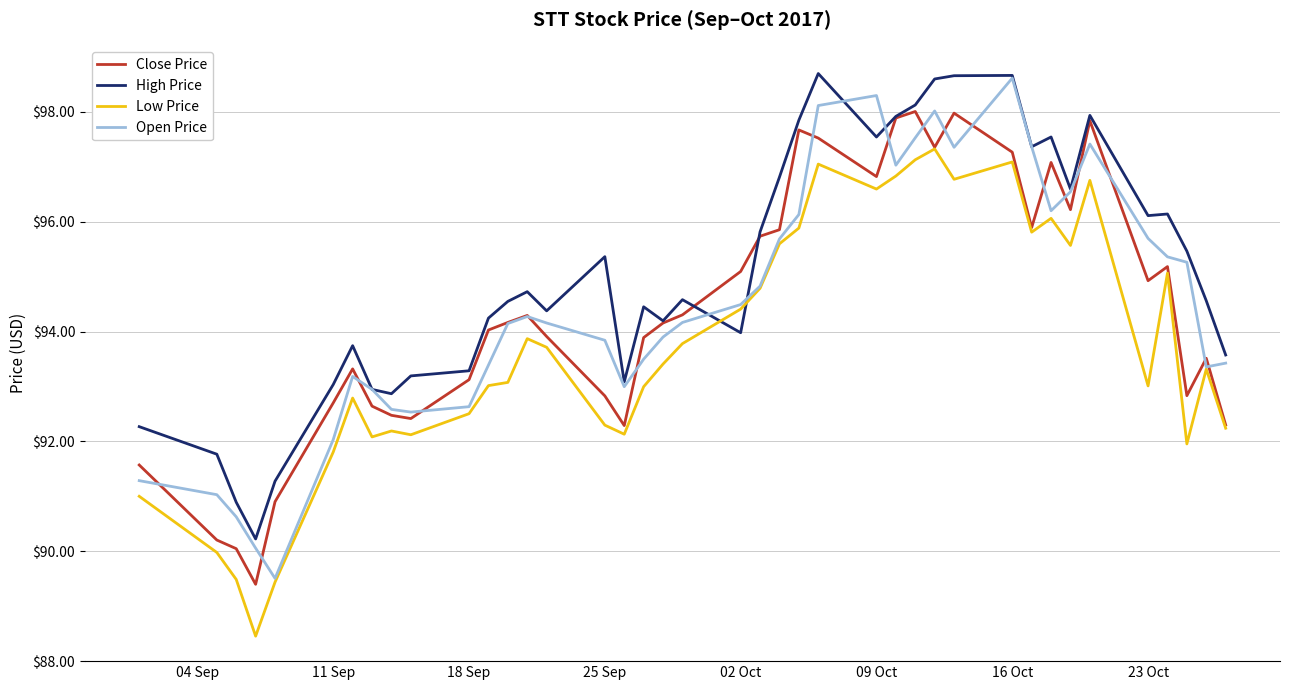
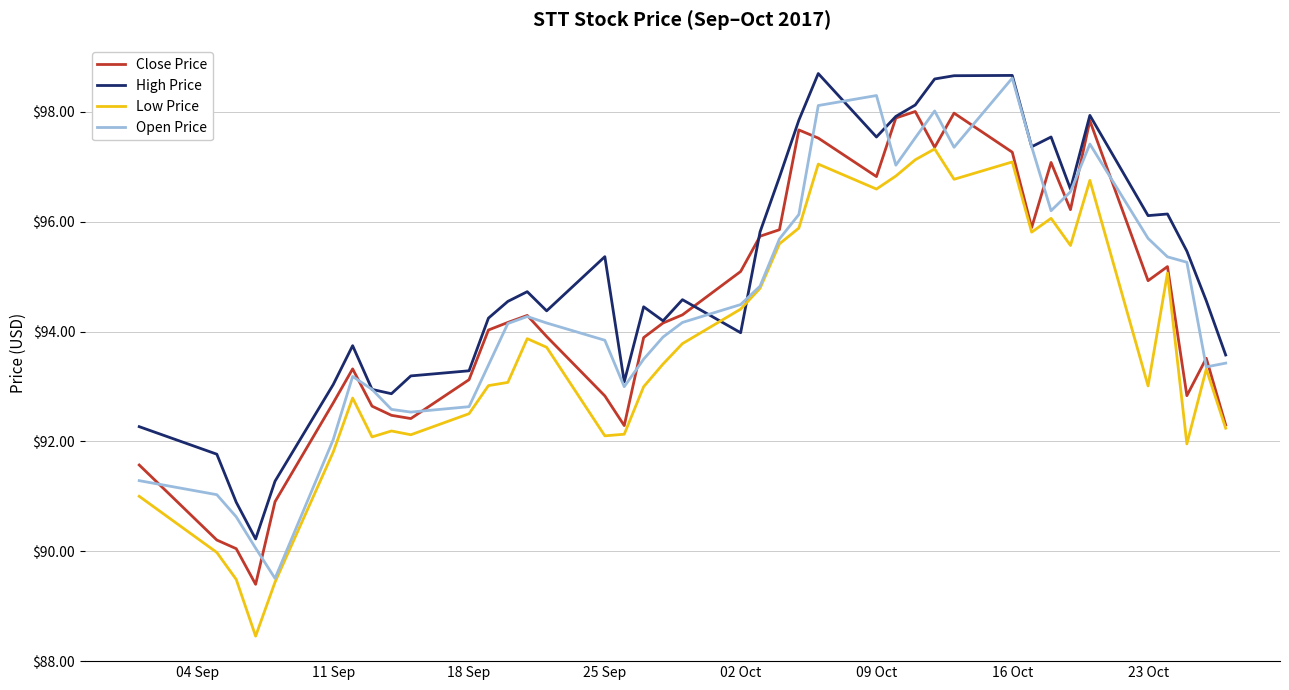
  {
    "Close Price": {
      "11 Sep": "$92.7",
      "18 Sep": "$93.1",
      "25 Sep": "$92.8",
      "02 Oct": "$95.1",
      "09 Oct": "$96.8",
      "16 Oct": "$97.3",
      "23 Oct": "$94.9"
    },
    "High Price": {
      "11 Sep": "$93.0",
      "18 Sep": "$93.3",
      "25 Sep": "$95.4",
      "02 Oct": "$94.0",
      "09 Oct": "$97.5",
      "16 Oct": "$98.7",
      "23 Oct": "$96.1"
    },
    "Low Price": {
      "11 Sep": "$91.8",
      "18 Sep": "$92.5",
-     "25 Sep": "$92.3",
+     "25 Sep": "$92.1",
      "02 Oct": "$94.4",
      "09 Oct": "$96.6",
      "16 Oct": "$97.1",
      "23 Oct": "$93.0"
    },
    "Open Price": {
      "11 Sep": "$92.0",
      "18 Sep": "$92.6",
      "25 Sep": "$93.8",
      "02 Oct": "$94.5",
      "09 Oct": "$98.3",
      "16 Oct": "$98.6",
      "23 Oct": "$95.7"
    }
  }
